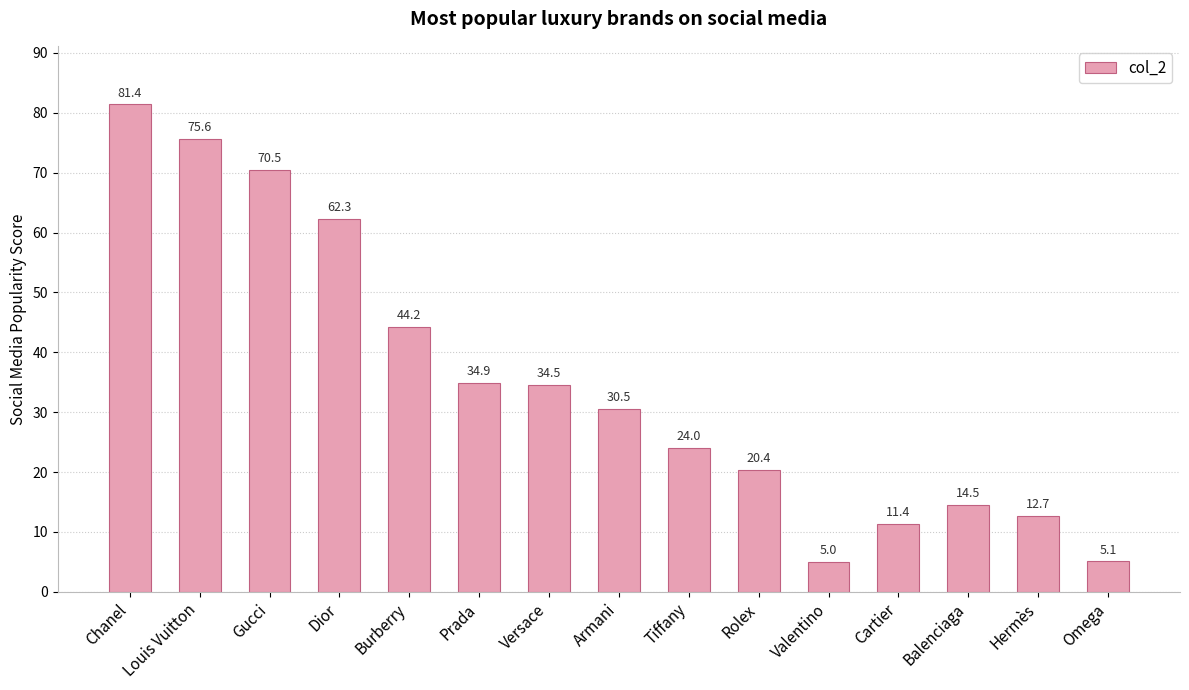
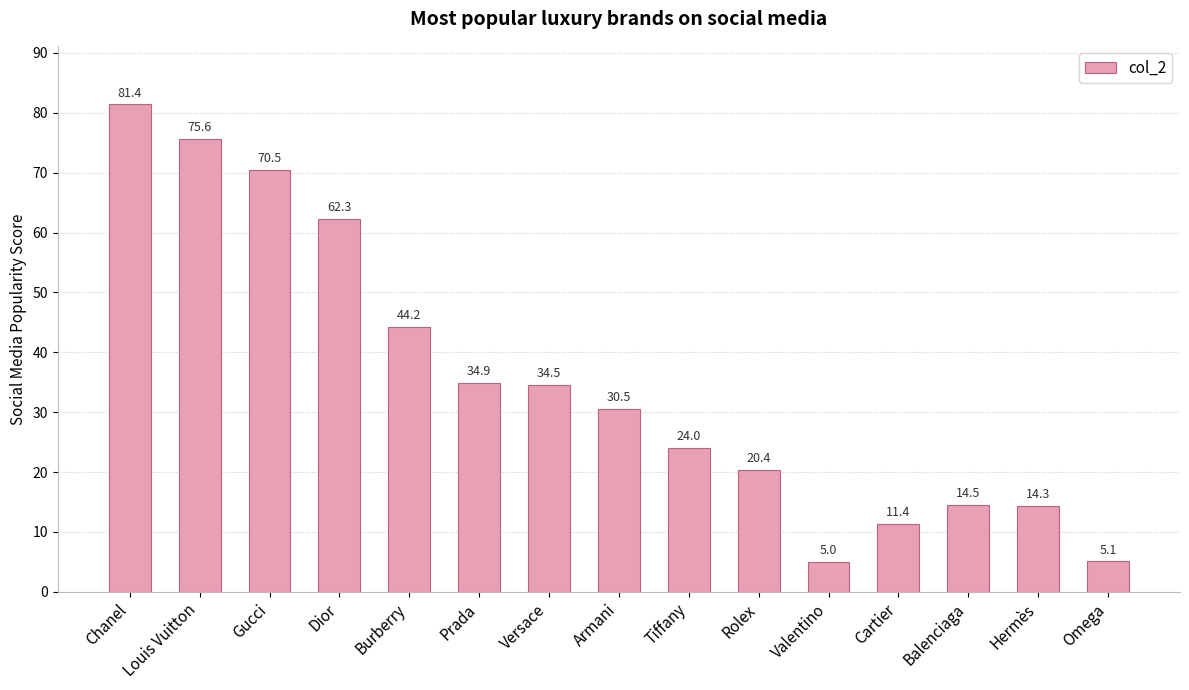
  {
    "Chanel": 81.4,
    "Louis Vuitton": 75.6,
    "Gucci": 70.5,
    "Dior": 62.3,
    "Burberry": 44.2,
    "Prada": 34.9,
    "Versace": 34.5,
    "Armani": 30.5,
    "Tiffany": 24.0,
    "Rolex": 20.4,
    "Valentino": 5.0,
    "Cartier": 11.4,
    "Balenciaga": 14.5,
-   "Hermès": 12.7,
+   "Hermès": 14.3,
    "Omega": 5.1
  }
